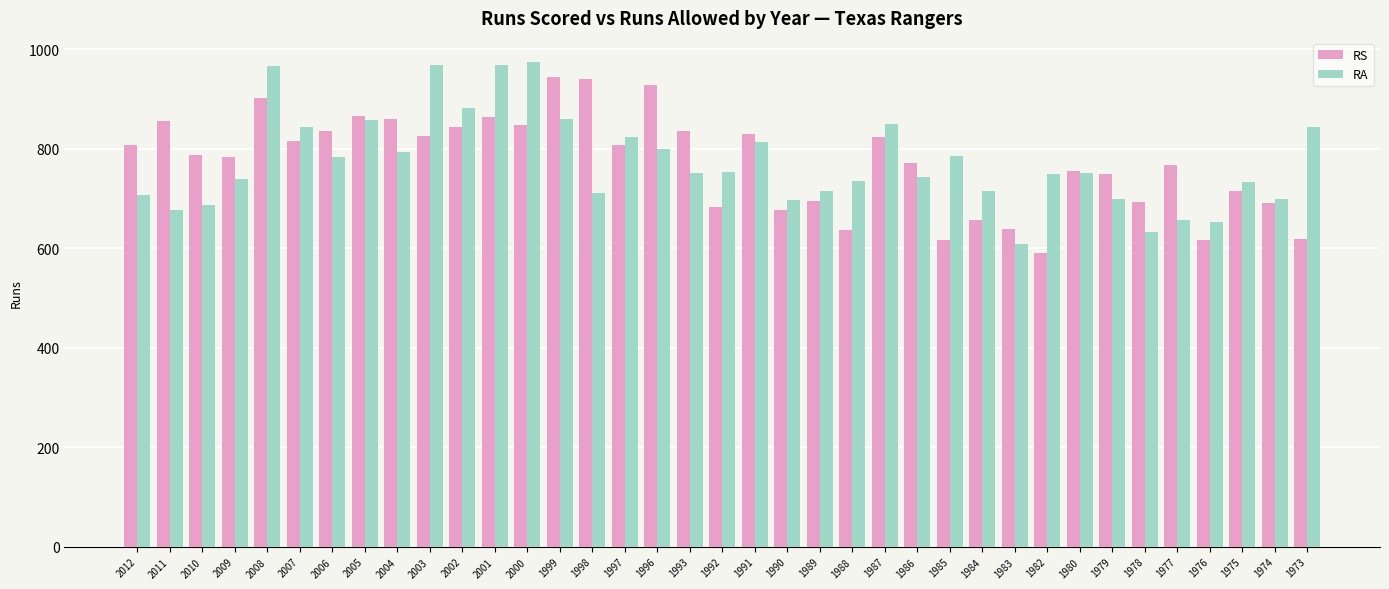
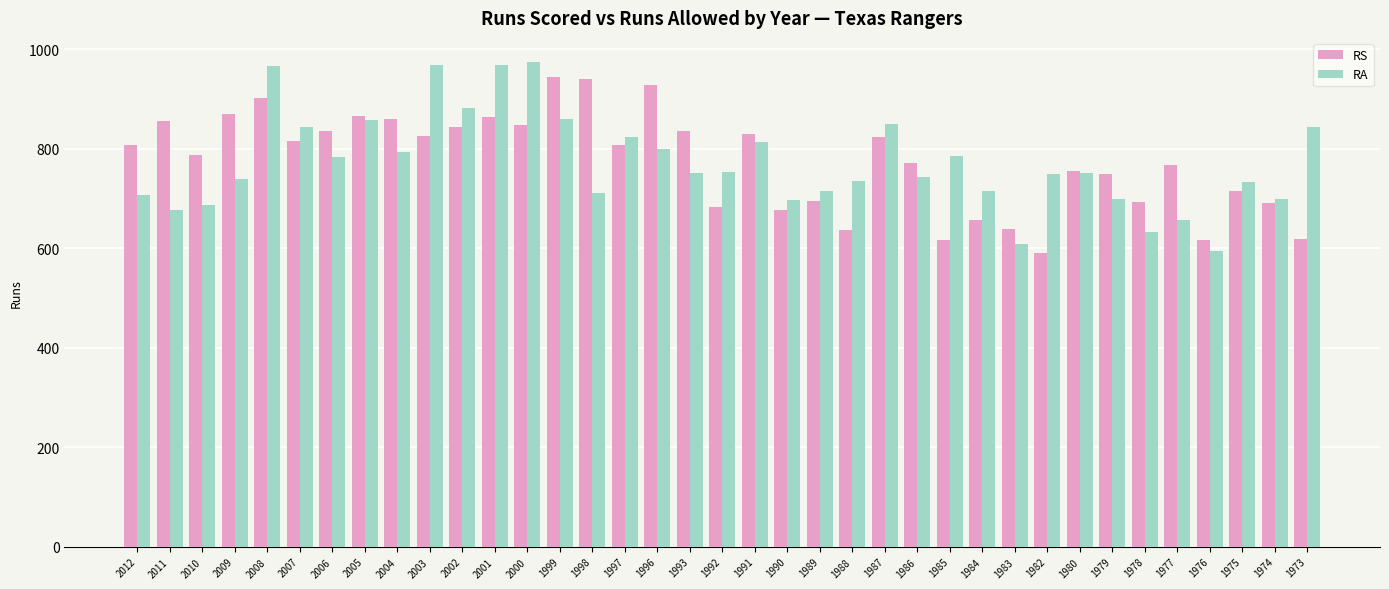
  {
    "RS": {
      "2012": 810,
      "2011": 860,
      "2010": 790,
-     "2009": 780,
+     "2009": 870,
      "2008": 900,
      "2007": 820,
      "2006": 840,
      "2005": 870,
      "2004": 860,
      "2003": 830,
      "2002": 840,
      "2001": 860,
      "2000": 850,
      "1999": 950,
      "1998": 940,
      "1997": 810,
      "1996": 930,
      "1993": 840,
      "1992": 680,
      "1991": 830,
      "1990": 680,
      "1989": 700,
      "1988": 640,
      "1987": 820,
      "1986": 770,
      "1985": 620,
      "1984": 660,
      "1983": 640,
      "1982": 590,
      "1980": 760,
      "1979": 750,
      "1978": 690,
      "1977": 770,
      "1976": 620,
      "1975": 710,
      "1974": 690,
      "1973": 620
    },
    "RA": {
      "2012": 710,
      "2011": 680,
      "2010": 690,
      "2009": 740,
      "2008": 970,
      "2007": 840,
      "2006": 780,
      "2005": 860,
      "2004": 790,
      "2003": 970,
      "2002": 880,
      "2001": 970,
      "2000": 970,
      "1999": 860,
      "1998": 710,
      "1997": 820,
      "1996": 800,
      "1993": 750,
      "1992": 750,
      "1991": 810,
      "1990": 700,
      "1989": 710,
      "1988": 740,
      "1987": 850,
      "1986": 740,
      "1985": 790,
      "1984": 710,
      "1983": 610,
      "1982": 750,
      "1980": 750,
      "1979": 700,
      "1978": 630,
      "1977": 660,
-     "1976": 650,
+     "1976": 600,
      "1975": 730,
      "1974": 700,
      "1973": 840
    }
  }
